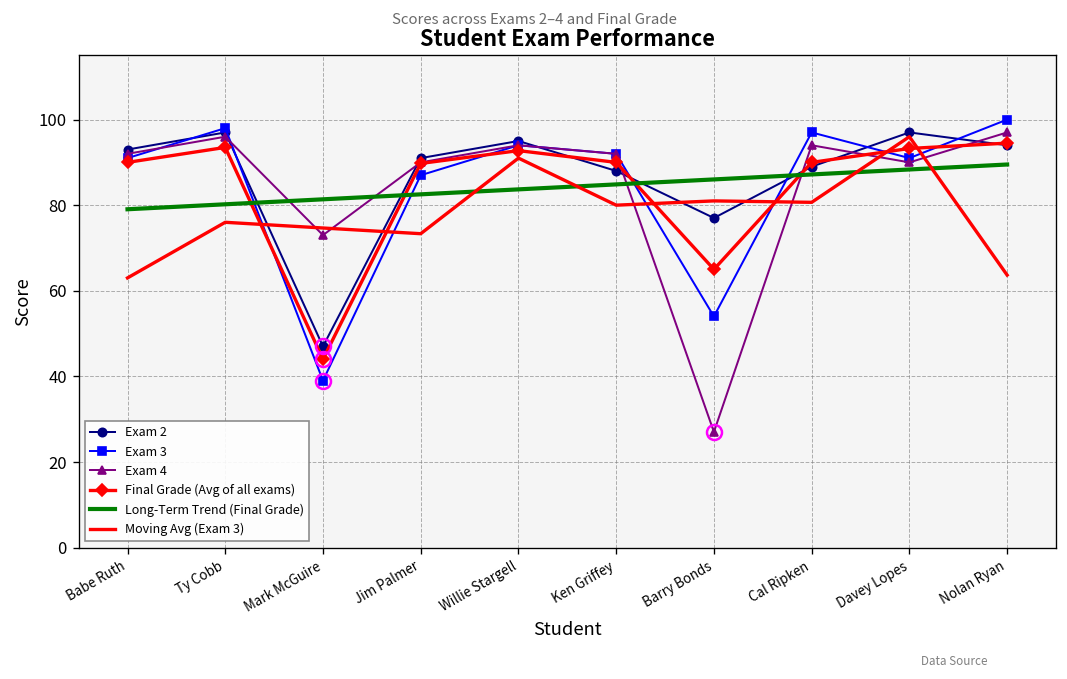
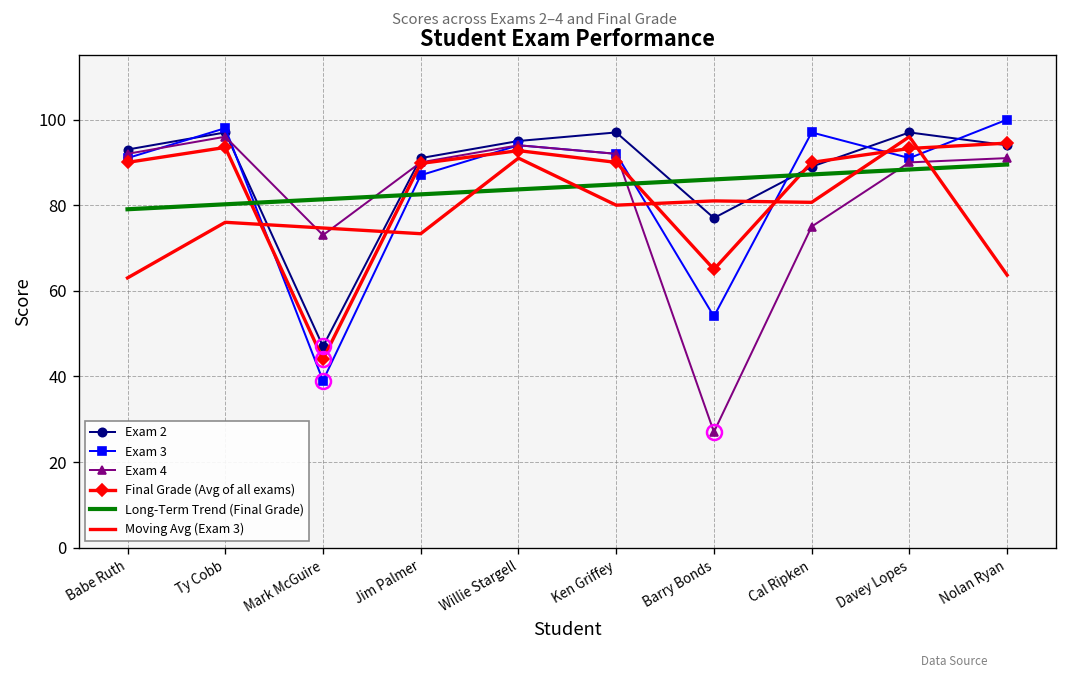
  {
    "Exam 2": {
      "Babe Ruth": 93,
      "Ty Cobb": 97,
      "Jim Palmer": 91,
      "Willie Stargell": 95,
-     "Ken Griffey": 88,
+     "Ken Griffey": 97,
      "Barry Bonds": 77,
      "Cal Ripken": 89,
      "Davey Lopes": 97
    },
    "Exam 3": {
      "Babe Ruth": 91,
      "Ty Cobb": 98,
      "Jim Palmer": 87,
      "Barry Bonds": 54,
      "Cal Ripken": 97,
      "Davey Lopes": 91,
      "Nolan Ryan": 100
    },
    "Exam 4": {
      "Babe Ruth": 92,
      "Ty Cobb": 96,
      "Mark McGuire": 73,
-     "Cal Ripken": 94,
+     "Cal Ripken": 75,
      "Davey Lopes": 90,
-     "Nolan Ryan": 97
+     "Nolan Ryan": 91
    },
    "Long-Term Trend (Final Grade)": {
      "Babe Ruth": 79,
      "Ty Cobb": 80,
      "Mark McGuire": 81,
      "Jim Palmer": 83,
      "Willie Stargell": 84,
      "Ken Griffey": 85,
      "Barry Bonds": 86,
      "Cal Ripken": 87,
      "Davey Lopes": 88,
      "Nolan Ryan": 90
    }
  }
